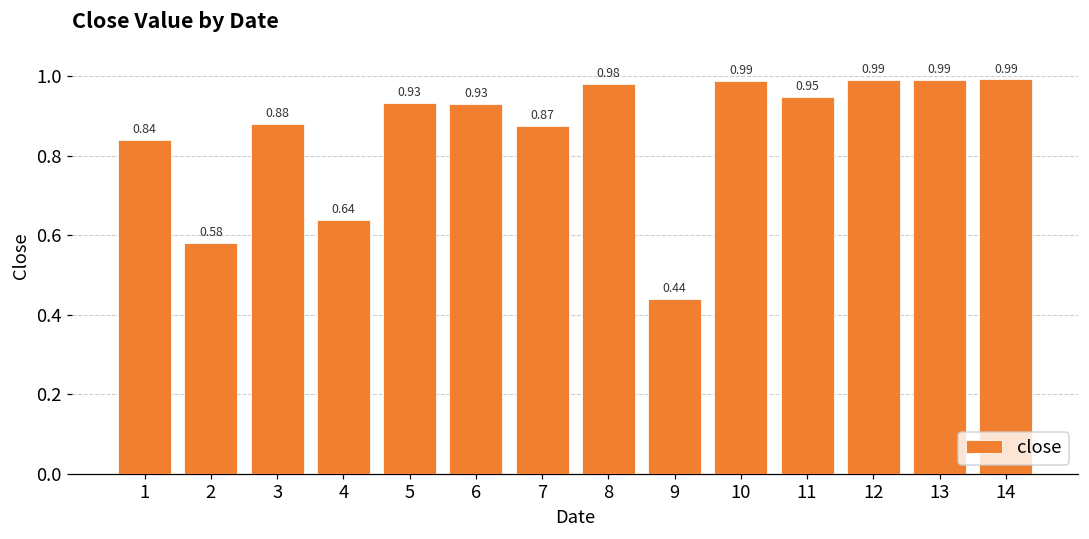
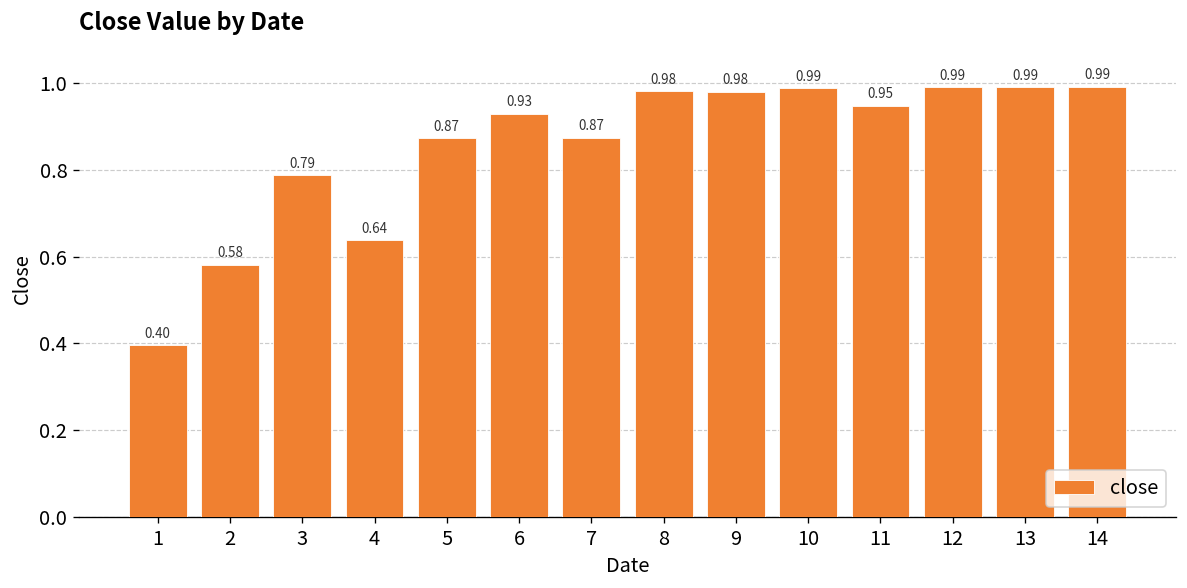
  {
-   "1": 0.84,
+   "1": 0.40,
    "2": 0.58,
-   "3": 0.88,
+   "3": 0.79,
    "4": 0.64,
-   "5": 0.93,
+   "5": 0.87,
    "6": 0.93,
    "7": 0.87,
    "8": 0.98,
-   "9": 0.44,
+   "9": 0.98,
    "10": 0.99,
    "11": 0.95,
    "12": 0.99,
    "13": 0.99,
    "14": 0.99
  }
